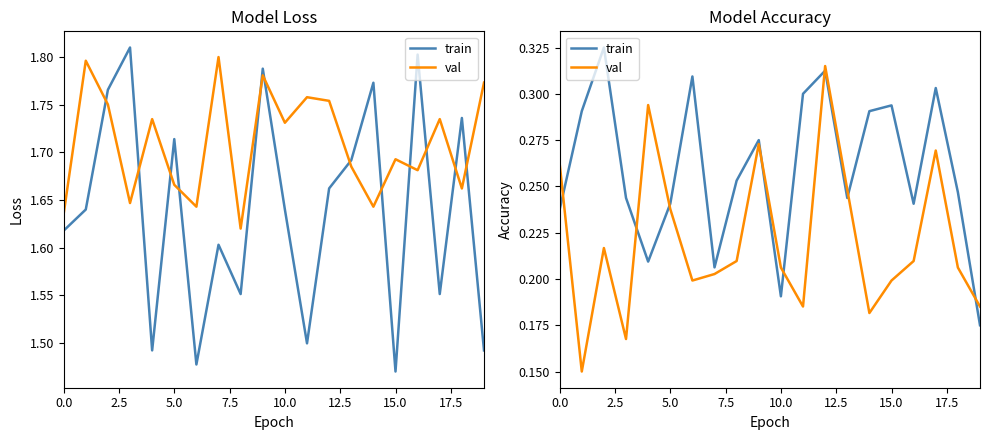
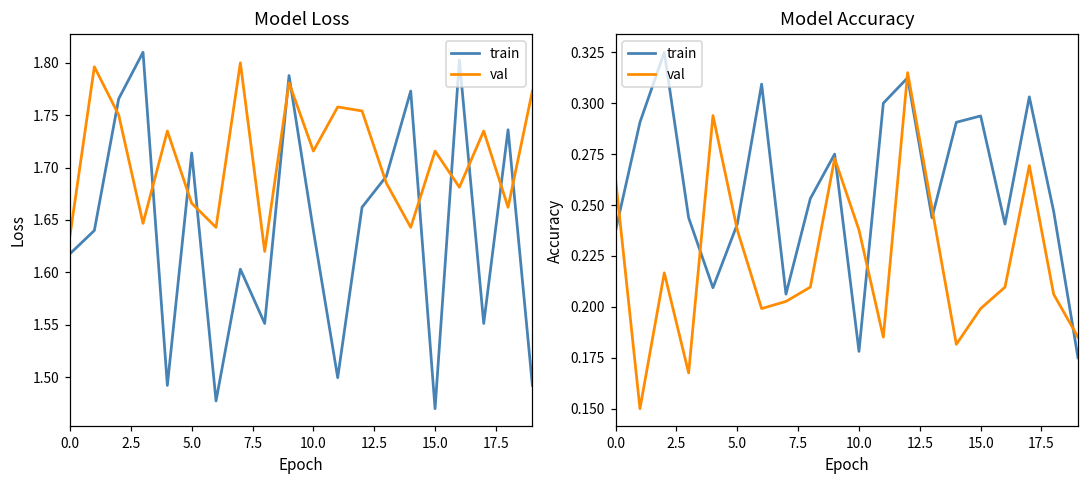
  {
    "Model Loss": {
      "train": {
        "0.0": 1.62,
        "5.0": 1.71,
        "10.0": 1.64,
        "15.0": 1.47
      },
      "val": {
        "0.0": 1.64,
        "5.0": 1.67,
-       "10.0": 1.73,
-       "15.0": 1.69
+       "10.0": 1.72,
+       "15.0": 1.72
      }
    },
    "Model Accuracy": {
      "train": {
        "0.0": 0.238,
        "5.0": 0.241,
-       "10.0": 0.191,
+       "10.0": 0.178,
        "15.0": 0.294
      },
      "val": {
        "0.0": 0.262,
        "5.0": 0.238,
-       "10.0": 0.206,
+       "10.0": 0.238,
        "15.0": 0.199
      }
    }
  }
